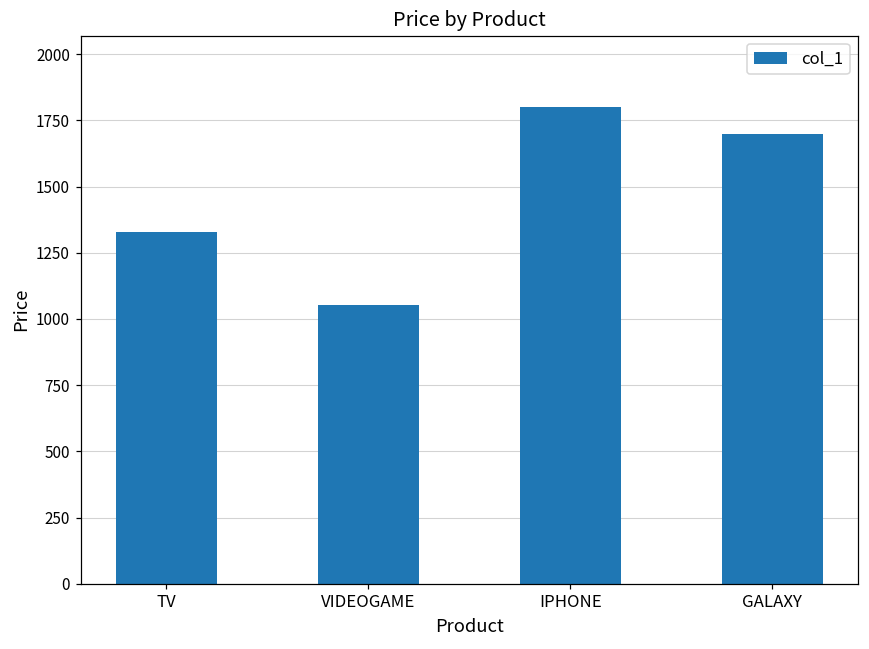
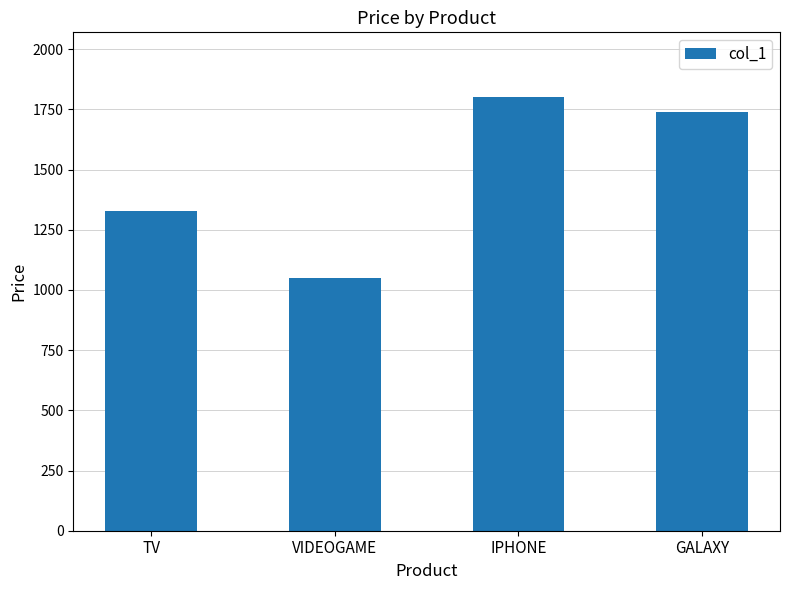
  {
    "TV": 1330,
    "VIDEOGAME": 1050,
    "IPHONE": 1800,
-   "GALAXY": 1700
+   "GALAXY": 1740
  }
